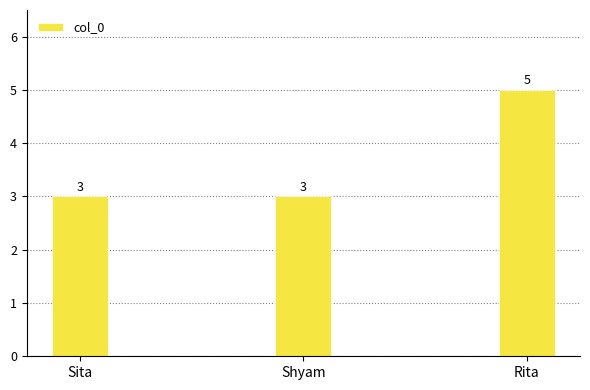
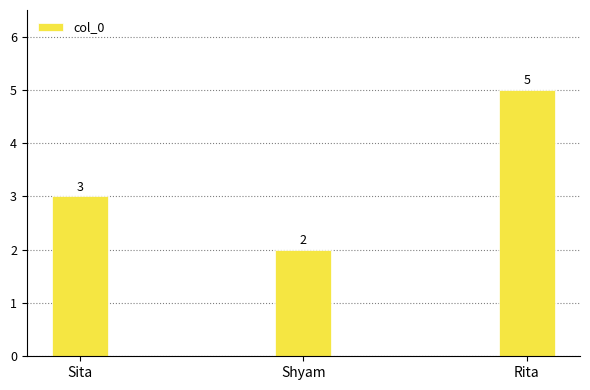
  {
    "Sita": 3,
-   "Shyam": 3,
+   "Shyam": 2,
    "Rita": 5
  }
